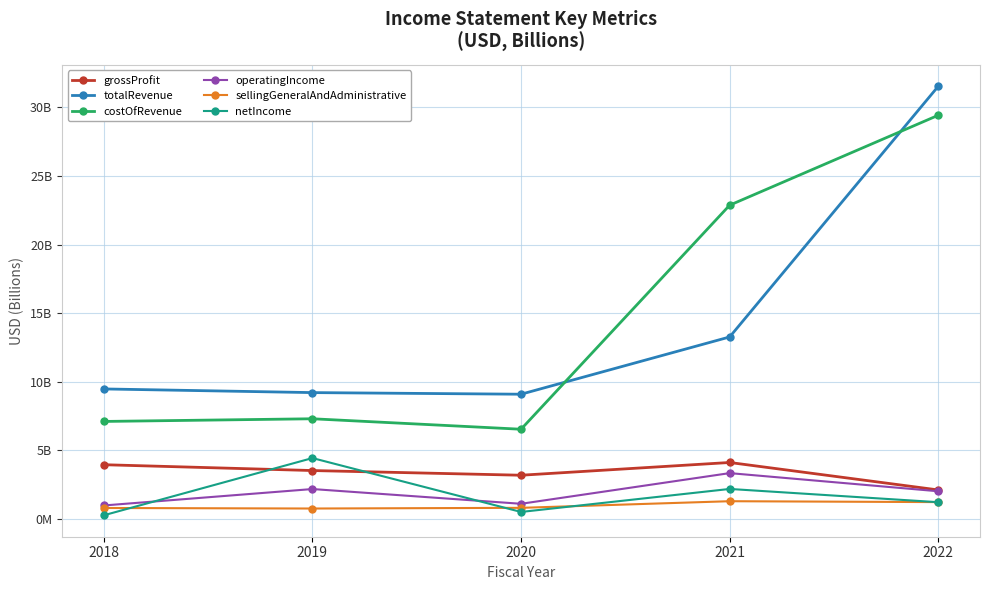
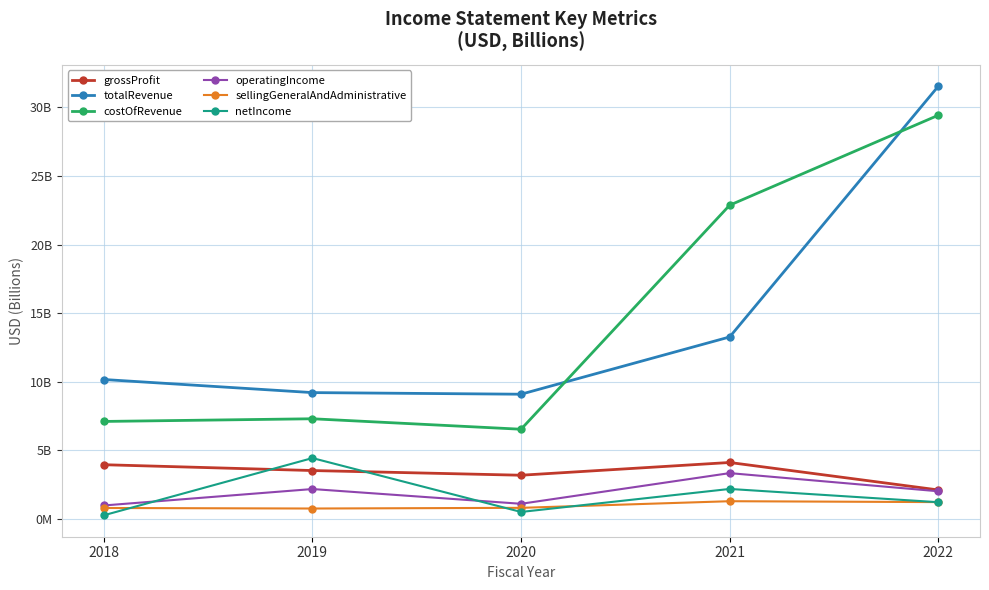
  {
    "grossProfit": {
      "2018": 4000000000,
      "2019": 3500000000,
      "2020": 3200000000,
      "2021": 4100000000
    },
    "totalRevenue": {
-     "2018": 9500000000,
+     "2018": 10200000000,
      "2019": 9200000000,
      "2020": 9100000000,
      "2021": 13300000000,
      "2022": 31500000000
    },
    "operatingIncome": {
      "2019": 2200000000,
      "2020": 1100000000,
      "2021": 3300000000
    },
    "sellingGeneralAndAdministrative": {
      "2019": 800000000,
      "2020": 800000000,
      "2021": 1300000000
    }
  }
